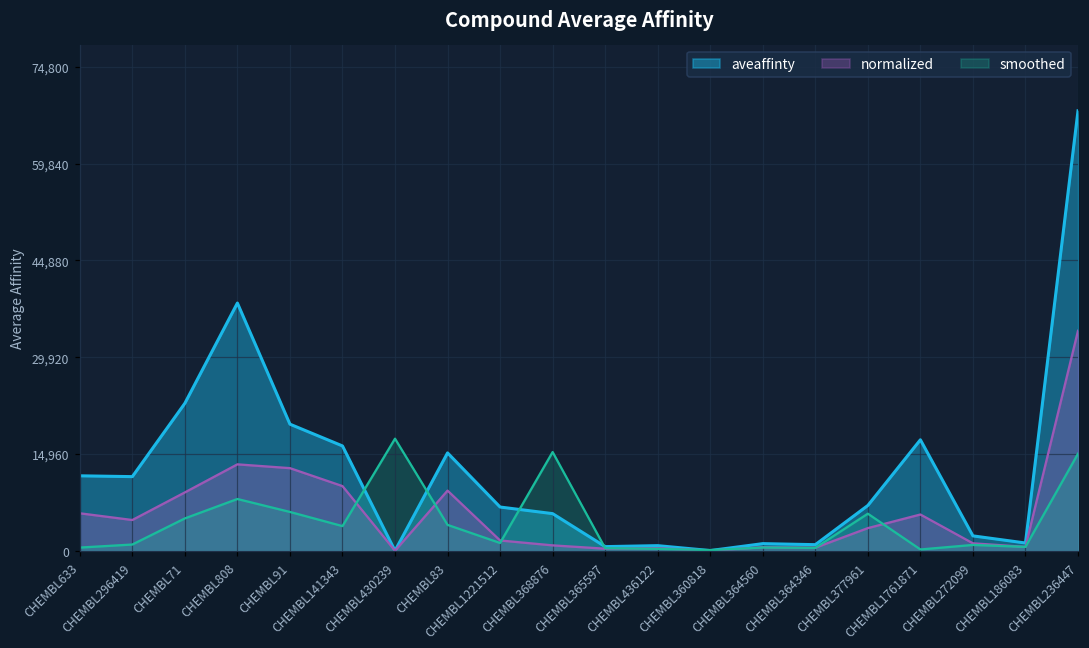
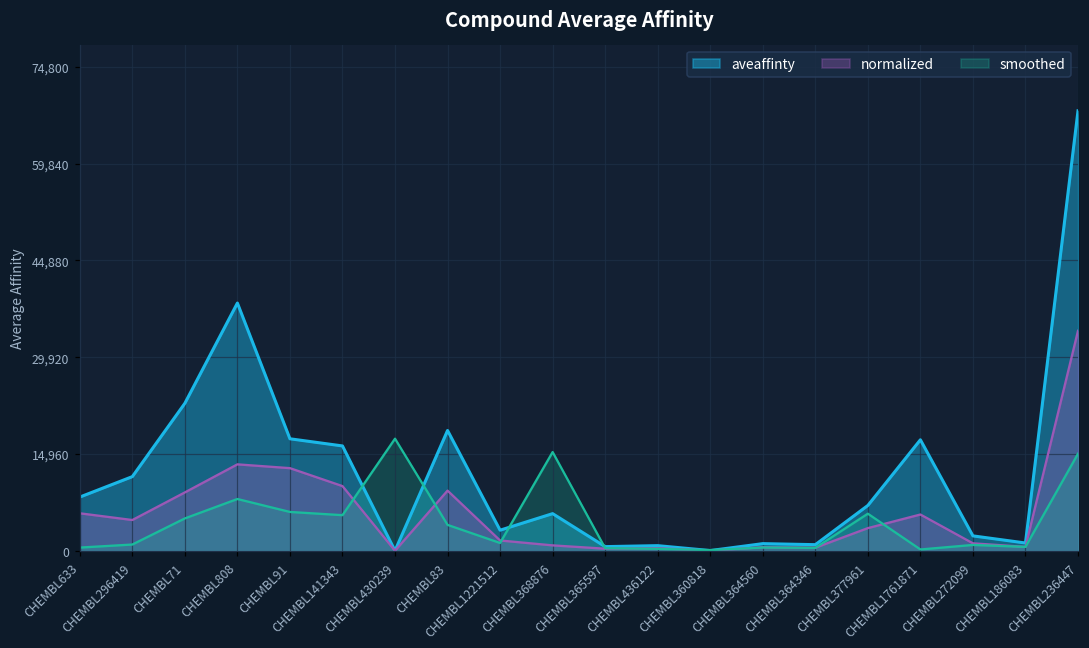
  {
    "aveaffinty": {
-     "CHEMBL633": "12,000",
+     "CHEMBL633": "8,000",
      "CHEMBL296419": "11,000",
      "CHEMBL71": "23,000",
      "CHEMBL808": "38,000",
-     "CHEMBL91": "20,000",
+     "CHEMBL91": "17,000",
      "CHEMBL141343": "16,000",
-     "CHEMBL83": "15,000",
-     "CHEMBL1221512": "7,000",
+     "CHEMBL83": "19,000",
+     "CHEMBL1221512": "3,000",
      "CHEMBL368876": "6,000",
      "CHEMBL364560": "1,000",
      "CHEMBL364346": "1,000",
      "CHEMBL377961": "7,000",
      "CHEMBL1761871": "17,000",
      "CHEMBL272099": "2,000",
      "CHEMBL186083": "1,000",
      "CHEMBL236447": "68,000"
    },
    "normalized": {
      "CHEMBL633": "6,000",
      "CHEMBL296419": "5,000",
      "CHEMBL71": "9,000",
      "CHEMBL808": "13,000",
      "CHEMBL91": "13,000",
      "CHEMBL141343": "10,000",
      "CHEMBL83": "9,000",
      "CHEMBL368876": "1,000",
      "CHEMBL377961": "4,000",
      "CHEMBL1761871": "6,000",
      "CHEMBL236447": "34,000"
    },
    "smoothed": {
      "CHEMBL633": "0",
      "CHEMBL296419": "1,000",
      "CHEMBL71": "5,000",
      "CHEMBL808": "8,000",
      "CHEMBL91": "6,000",
-     "CHEMBL141343": "4,000",
+     "CHEMBL141343": "6,000",
      "CHEMBL430239": "17,000",
      "CHEMBL83": "4,000",
      "CHEMBL368876": "15,000",
      "CHEMBL377961": "6,000",
      "CHEMBL1761871": "0",
      "CHEMBL236447": "15,000"
    }
  }
